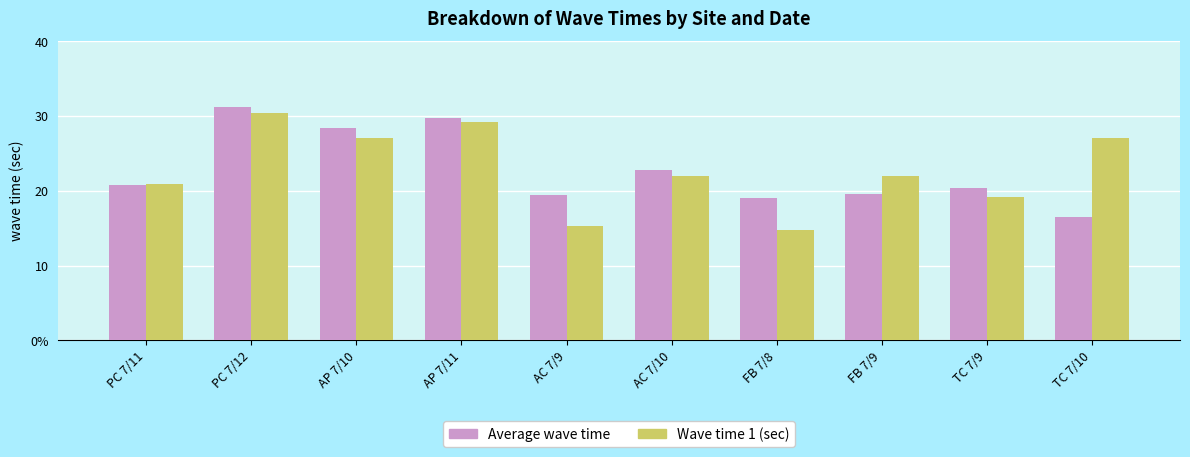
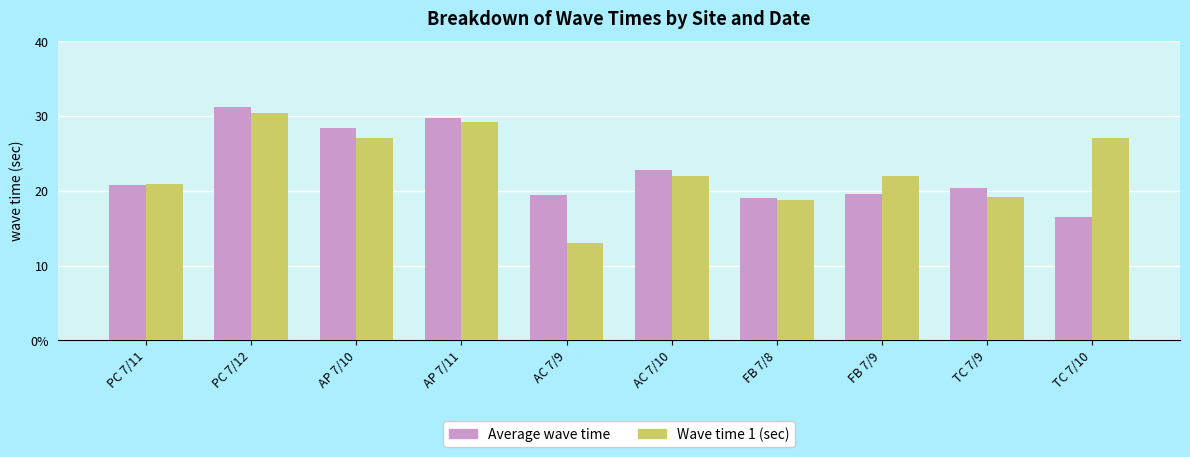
  {
    "Average wave time": {
      "PC 7/11": 21,
      "PC 7/12": 31,
      "AP 7/10": 28,
      "AP 7/11": 30,
      "AC 7/9": 19,
      "AC 7/10": 23,
      "FB 7/8": 19,
      "FB 7/9": 20,
      "TC 7/9": 20,
      "TC 7/10": 17
    },
    "Wave time 1 (sec)": {
      "PC 7/11": 21,
      "PC 7/12": 30,
      "AP 7/10": 27,
      "AP 7/11": 29,
-     "AC 7/9": 15,
+     "AC 7/9": 13,
      "AC 7/10": 22,
-     "FB 7/8": 15,
+     "FB 7/8": 19,
      "FB 7/9": 22,
      "TC 7/9": 19,
      "TC 7/10": 27
    }
  }
